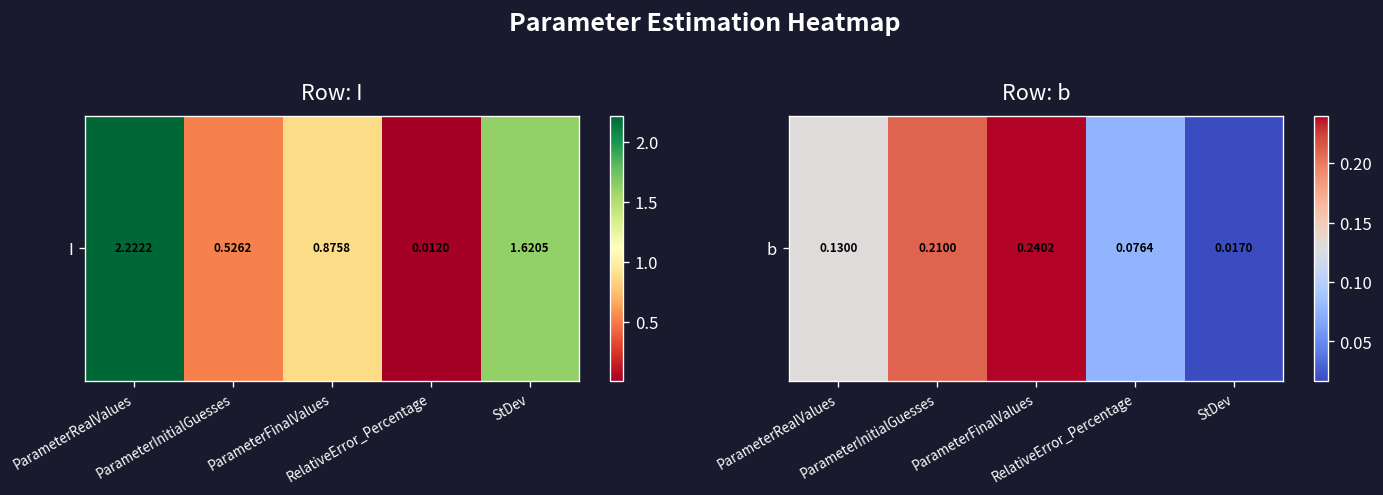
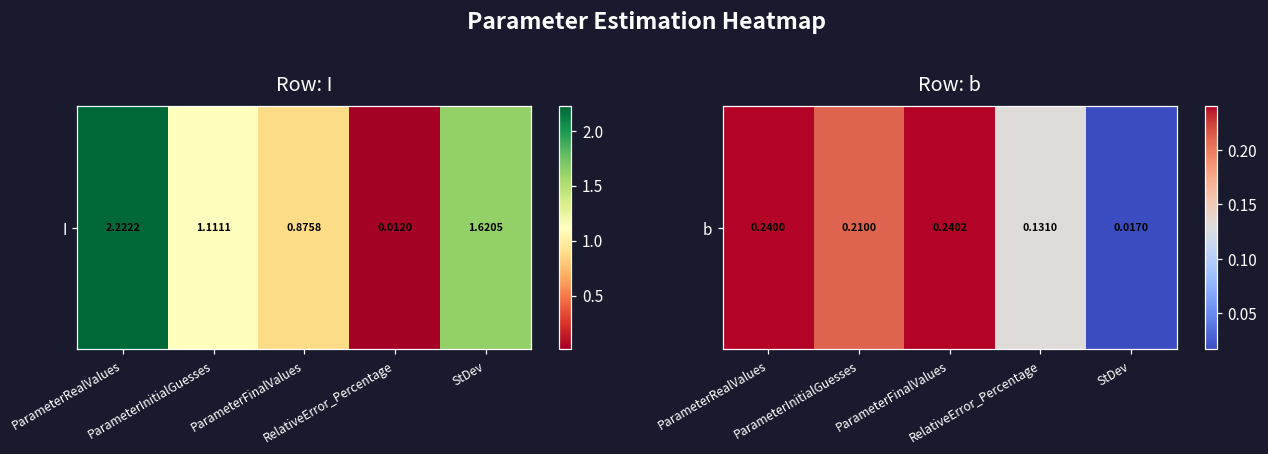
  {
    "Row: I": {
      "I": {
        "ParameterRealValues": 2.2222,
-       "ParameterInitialGuesses": 0.5262,
+       "ParameterInitialGuesses": 1.1111,
        "ParameterFinalValues": 0.8758,
        "RelativeError_Percentage": 0.0120,
        "StDev": 1.6205
      }
    },
    "Row: b": {
      "b": {
-       "ParameterRealValues": 0.1300,
+       "ParameterRealValues": 0.2400,
        "ParameterInitialGuesses": 0.2100,
        "ParameterFinalValues": 0.2402,
-       "RelativeError_Percentage": 0.0764,
+       "RelativeError_Percentage": 0.1310,
        "StDev": 0.0170
      }
    }
  }
